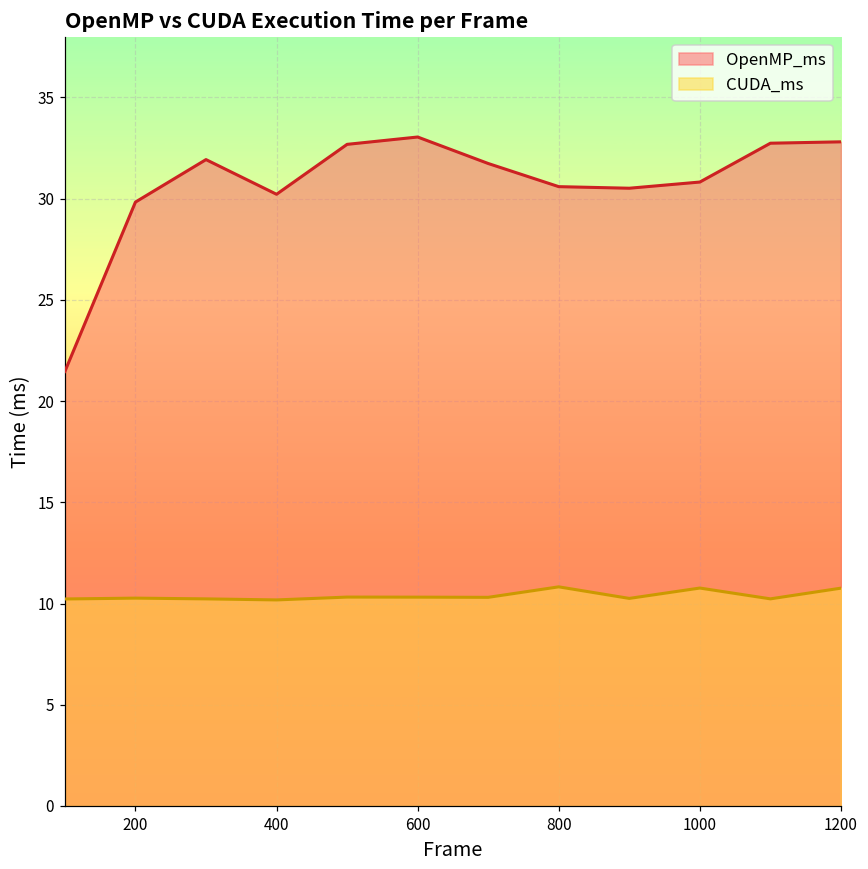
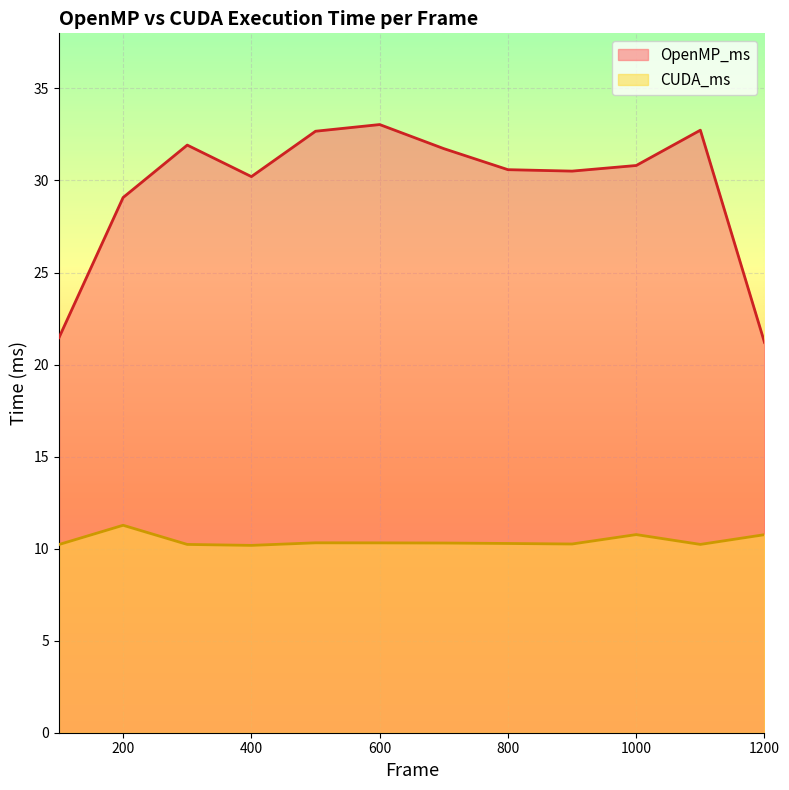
  {
    "OpenMP_ms": {
-     "200": 29.8,
+     "200": 29.1,
      "400": 30.2,
      "600": 33.0,
      "800": 30.6,
      "1000": 30.8,
-     "1200": 32.8
+     "1200": 21.2
    },
    "CUDA_ms": {
-     "200": 10.3,
+     "200": 11.3,
      "400": 10.2,
      "600": 10.3,
-     "800": 10.8,
+     "800": 10.3,
      "1000": 10.8,
      "1200": 10.8
    }
  }
